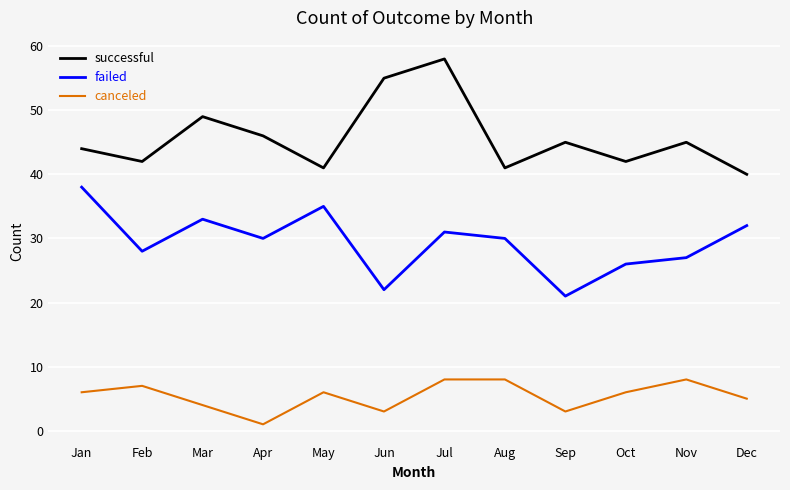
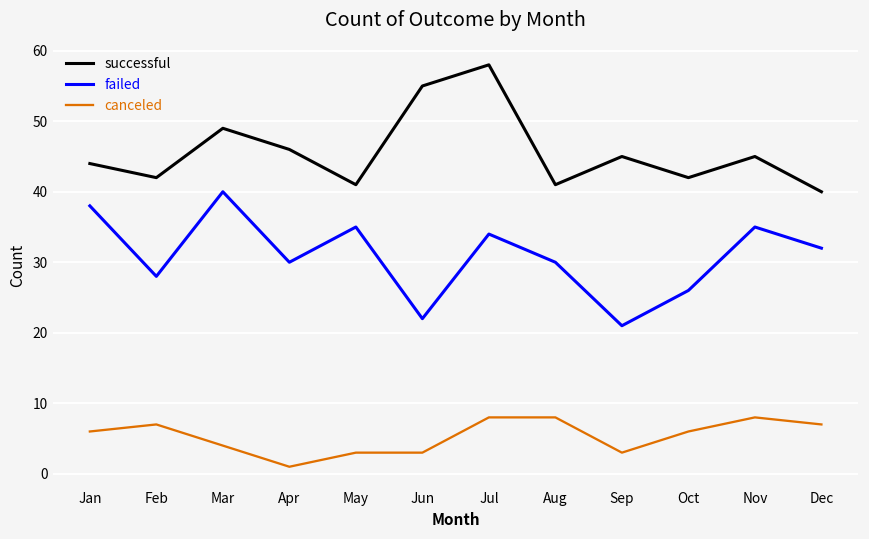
  {
    "successful": {
      "Jan": 44,
      "Feb": 42,
      "Mar": 49,
      "Apr": 46,
      "May": 41,
      "Jun": 55,
      "Jul": 58,
      "Aug": 41,
      "Sep": 45,
      "Oct": 42,
      "Nov": 45,
      "Dec": 40
    },
    "failed": {
      "Jan": 38,
      "Feb": 28,
-     "Mar": 33,
+     "Mar": 40,
      "Apr": 30,
      "May": 35,
      "Jun": 22,
-     "Jul": 31,
+     "Jul": 34,
      "Aug": 30,
      "Sep": 21,
      "Oct": 26,
-     "Nov": 27,
+     "Nov": 35,
      "Dec": 32
    },
    "canceled": {
      "Jan": 6,
      "Feb": 7,
      "Mar": 4,
      "Apr": 1,
-     "May": 6,
+     "May": 3,
      "Jun": 3,
      "Jul": 8,
      "Aug": 8,
      "Sep": 3,
      "Oct": 6,
      "Nov": 8,
-     "Dec": 5
+     "Dec": 7
    }
  }
